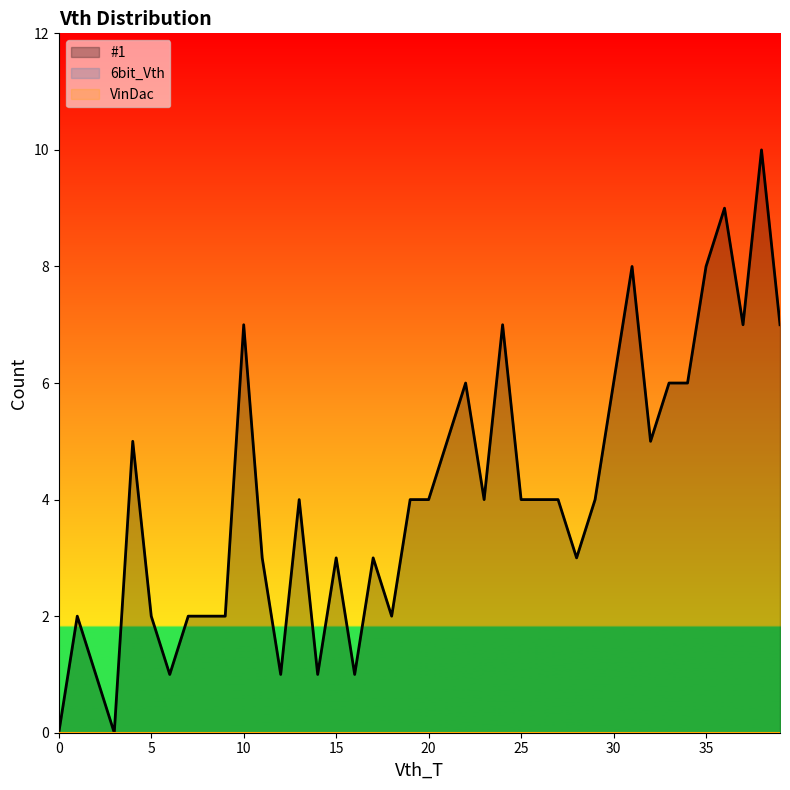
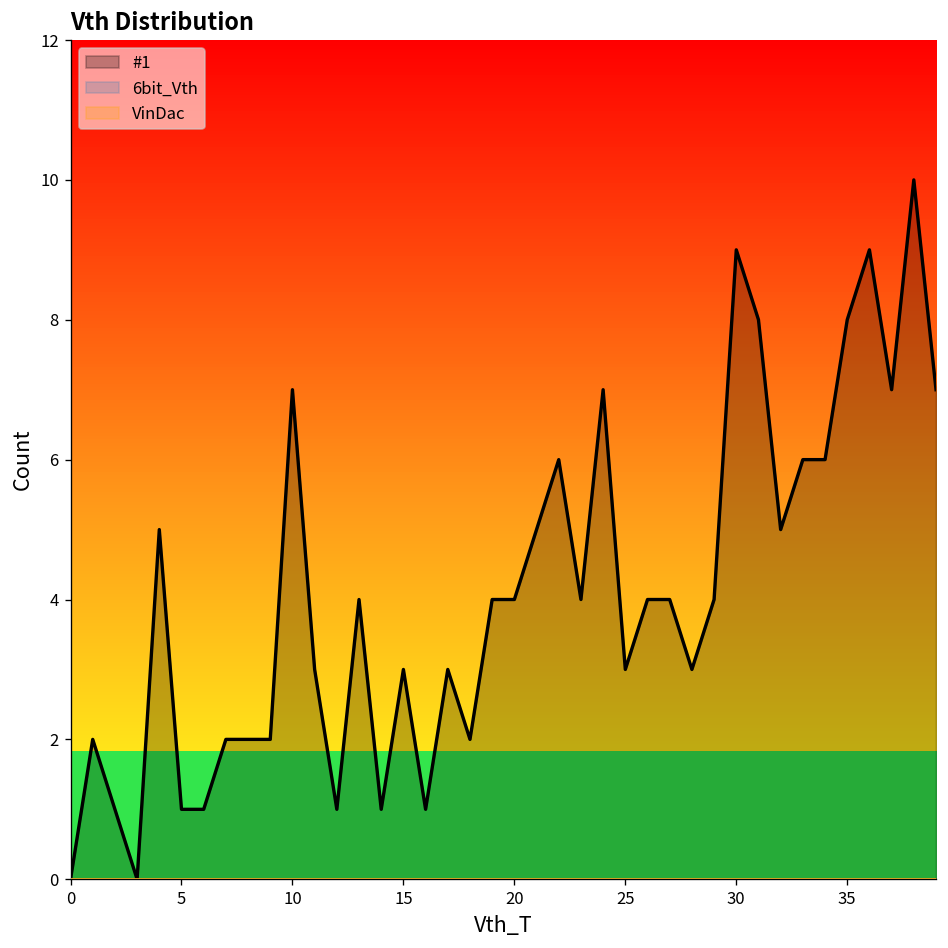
  {
    "#1": {
-     "5": 2,
+     "5": 1,
      "10": 7,
      "15": 3,
      "20": 4,
-     "25": 4,
-     "30": 6,
+     "25": 3,
+     "30": 9,
      "35": 8
    },
    "VinDac": {
      "5": 0,
      "10": 0,
      "15": 0,
      "20": 0,
      "25": 0,
      "30": 0,
      "35": 0
    }
  }
